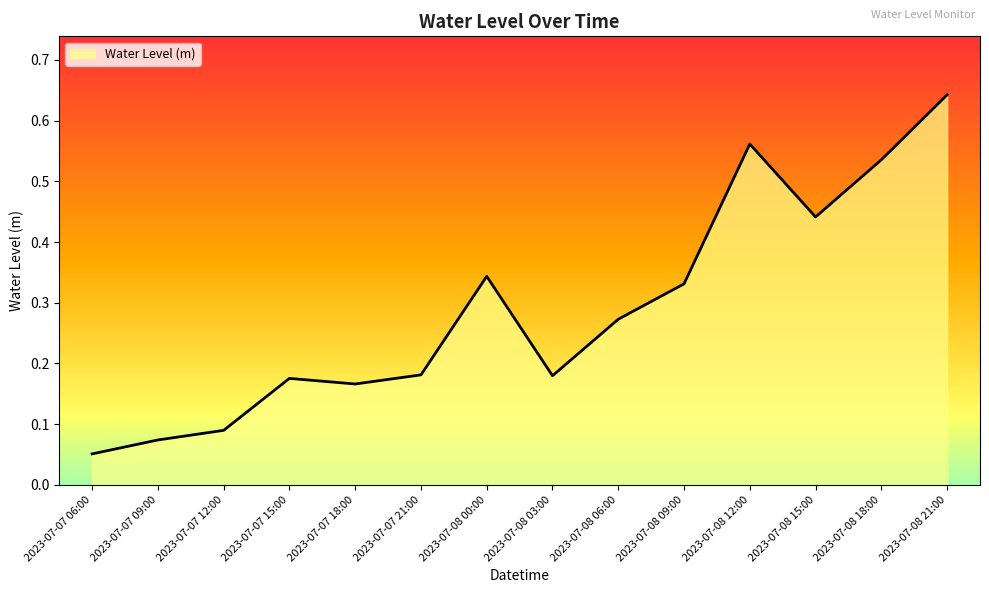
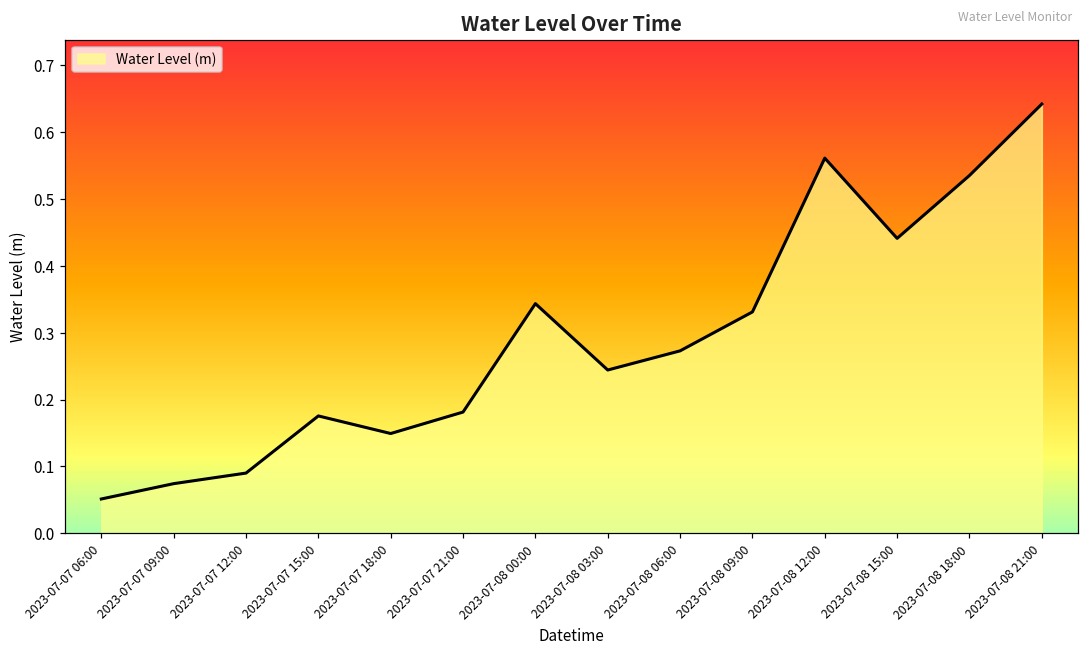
  {
    "2023-07-07 06:00": 0.05,
    "2023-07-07 09:00": 0.07,
    "2023-07-07 12:00": 0.09,
    "2023-07-07 15:00": 0.18,
-   "2023-07-07 18:00": 0.17,
+   "2023-07-07 18:00": 0.15,
    "2023-07-07 21:00": 0.18,
    "2023-07-08 00:00": 0.34,
-   "2023-07-08 03:00": 0.18,
+   "2023-07-08 03:00": 0.24,
    "2023-07-08 06:00": 0.27,
    "2023-07-08 09:00": 0.33,
    "2023-07-08 12:00": 0.56,
    "2023-07-08 15:00": 0.44,
    "2023-07-08 18:00": 0.54,
    "2023-07-08 21:00": 0.64
  }
